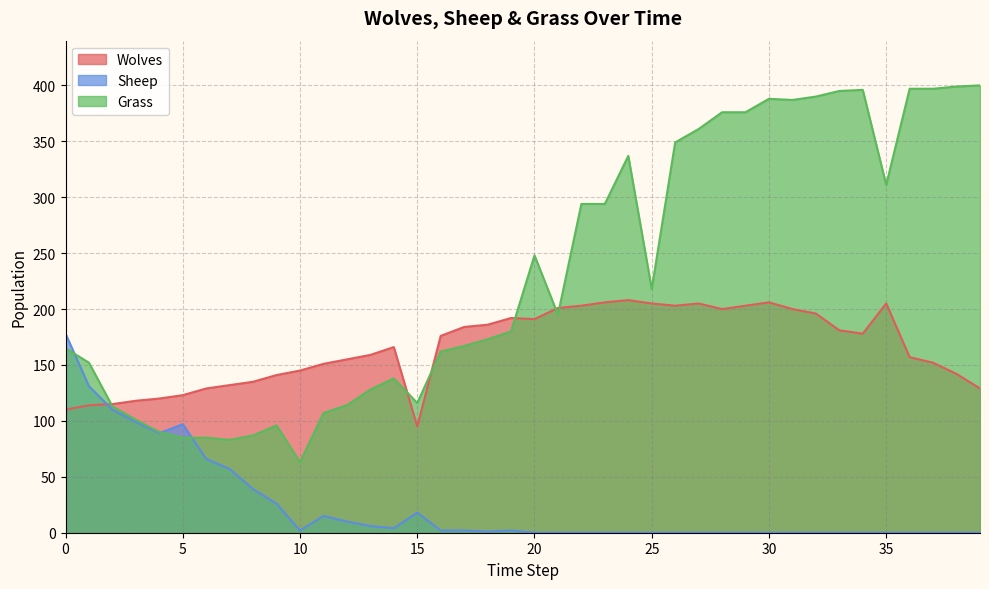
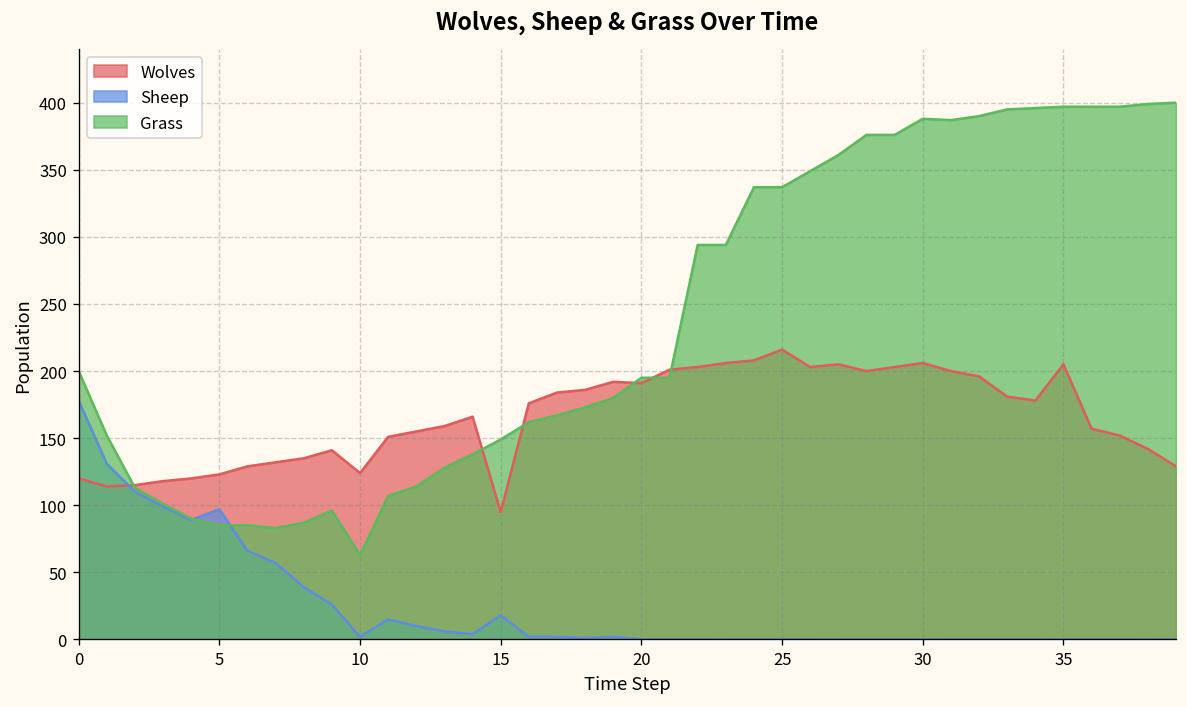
  {
    "Wolves": {
-     "0": 110,
+     "0": 120,
      "5": 123,
-     "10": 145,
+     "10": 124,
      "15": 95,
      "20": 191,
-     "25": 205,
+     "25": 216,
      "30": 206,
      "35": 205
    },
    "Sheep": {
      "0": 178,
      "5": 97,
      "10": 2,
      "15": 18,
      "20": 0,
      "25": 0,
      "30": 0,
      "35": 0
    },
    "Grass": {
-     "0": 165,
+     "0": 200,
      "5": 85,
      "10": 63,
-     "15": 116,
-     "20": 248,
-     "25": 218,
+     "15": 149,
+     "20": 195,
+     "25": 337,
      "30": 388,
-     "35": 311
+     "35": 397
    }
  }
